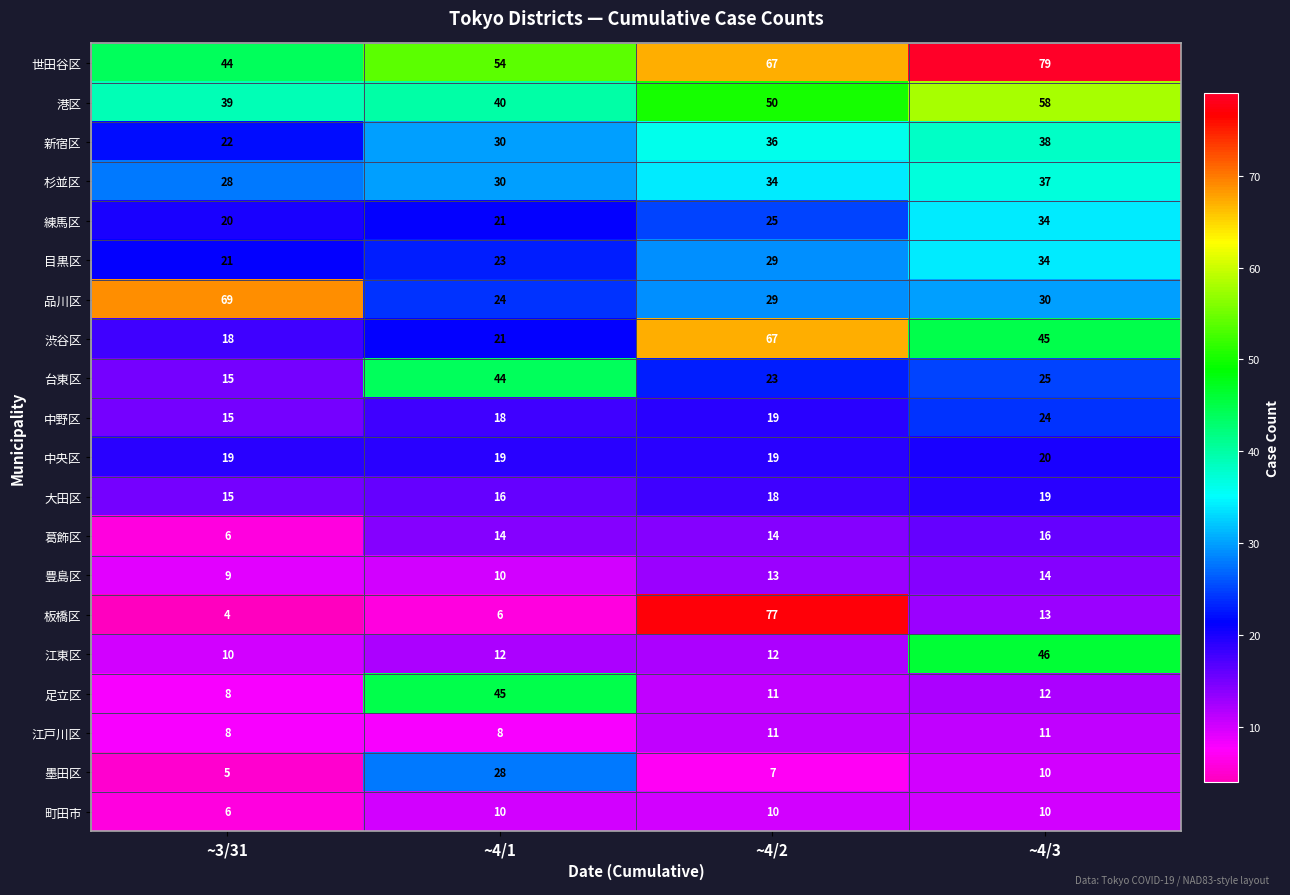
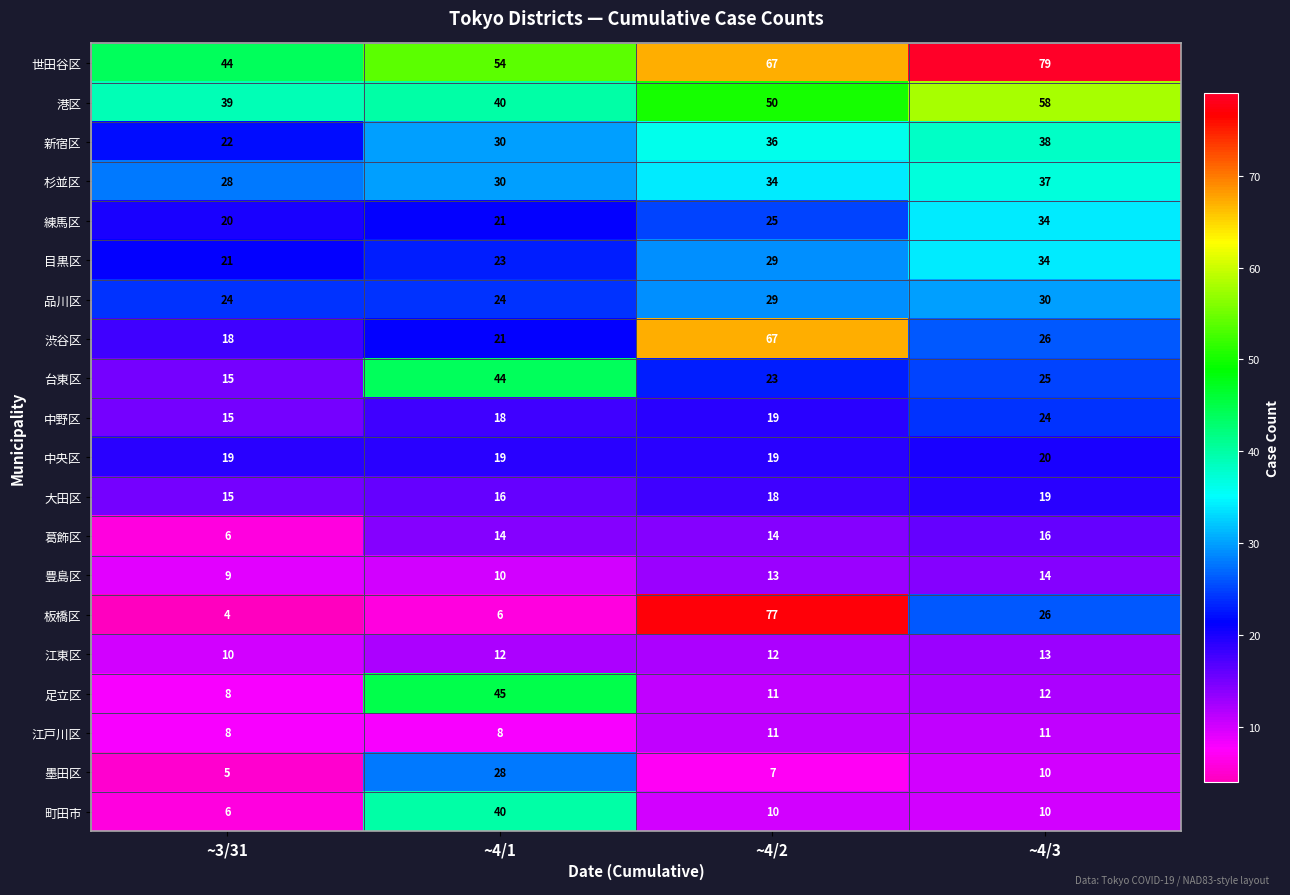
  {
    "世田谷区": {
      "~3/31": 44,
      "~4/1": 54,
      "~4/2": 67,
      "~4/3": 79
    },
    "港区": {
      "~3/31": 39,
      "~4/1": 40,
      "~4/2": 50,
      "~4/3": 58
    },
    "新宿区": {
      "~3/31": 22,
      "~4/1": 30,
      "~4/2": 36,
      "~4/3": 38
    },
    "杉並区": {
      "~3/31": 28,
      "~4/1": 30,
      "~4/2": 34,
      "~4/3": 37
    },
    "練馬区": {
      "~3/31": 20,
      "~4/1": 21,
      "~4/2": 25,
      "~4/3": 34
    },
    "目黒区": {
      "~3/31": 21,
      "~4/1": 23,
      "~4/2": 29,
      "~4/3": 34
    },
    "品川区": {
-     "~3/31": 69,
+     "~3/31": 24,
      "~4/1": 24,
      "~4/2": 29,
      "~4/3": 30
    },
    "渋谷区": {
      "~3/31": 18,
      "~4/1": 21,
      "~4/2": 67,
-     "~4/3": 45
+     "~4/3": 26
    },
    "台東区": {
      "~3/31": 15,
      "~4/1": 44,
      "~4/2": 23,
      "~4/3": 25
    },
    "中野区": {
      "~3/31": 15,
      "~4/1": 18,
      "~4/2": 19,
      "~4/3": 24
    },
    "中央区": {
      "~3/31": 19,
      "~4/1": 19,
      "~4/2": 19,
      "~4/3": 20
    },
    "大田区": {
      "~3/31": 15,
      "~4/1": 16,
      "~4/2": 18,
      "~4/3": 19
    },
    "葛飾区": {
      "~3/31": 6,
      "~4/1": 14,
      "~4/2": 14,
      "~4/3": 16
    },
    "豊島区": {
      "~3/31": 9,
      "~4/1": 10,
      "~4/2": 13,
      "~4/3": 14
    },
    "板橋区": {
      "~3/31": 4,
      "~4/1": 6,
      "~4/2": 77,
-     "~4/3": 13
+     "~4/3": 26
    },
    "江東区": {
      "~3/31": 10,
      "~4/1": 12,
      "~4/2": 12,
-     "~4/3": 46
+     "~4/3": 13
    },
    "足立区": {
      "~3/31": 8,
      "~4/1": 45,
      "~4/2": 11,
      "~4/3": 12
    },
    "江戸川区": {
      "~3/31": 8,
      "~4/1": 8,
      "~4/2": 11,
      "~4/3": 11
    },
    "墨田区": {
      "~3/31": 5,
      "~4/1": 28,
      "~4/2": 7,
      "~4/3": 10
    },
    "町田市": {
      "~3/31": 6,
-     "~4/1": 10,
+     "~4/1": 40,
      "~4/2": 10,
      "~4/3": 10
    }
  }
